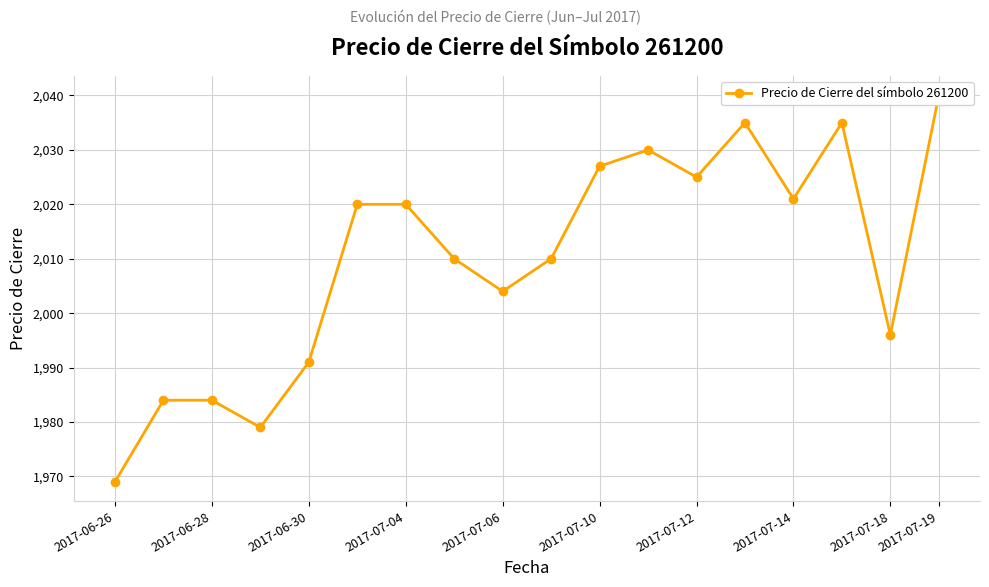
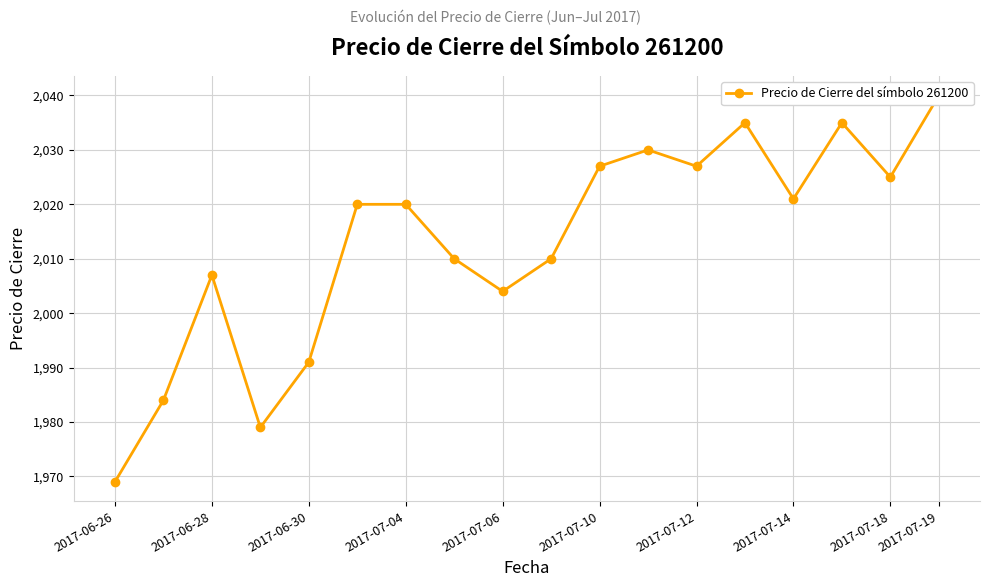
  {
    "2017-06-26": "1,969",
-   "2017-06-28": "1,984",
+   "2017-06-28": "2,007",
    "2017-06-30": "1,991",
    "2017-07-04": "2,020",
    "2017-07-06": "2,004",
    "2017-07-10": "2,027",
-   "2017-07-12": "2,025",
+   "2017-07-12": "2,027",
    "2017-07-14": "2,021",
-   "2017-07-18": "1,996"
+   "2017-07-18": "2,025"
  }
